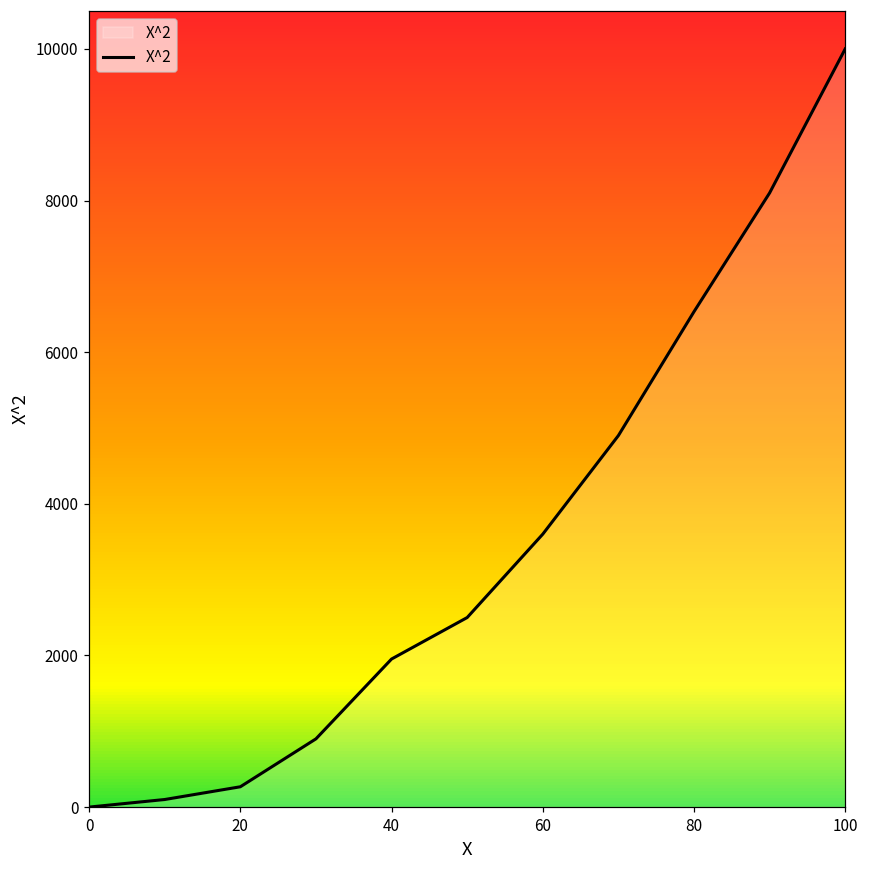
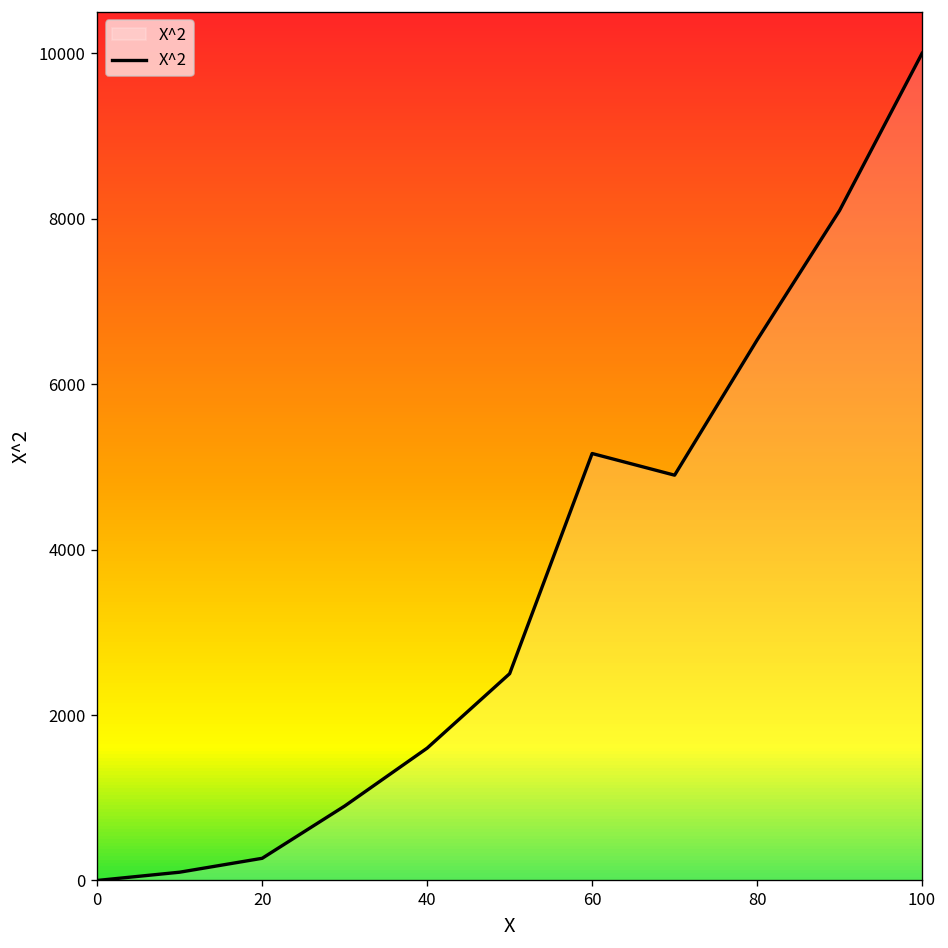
  {
    "0": 0,
    "20": 300,
-   "40": 2000,
-   "60": 3600,
+   "40": 1600,
+   "60": 5200,
    "80": 6500,
    "100": 10000
  }
